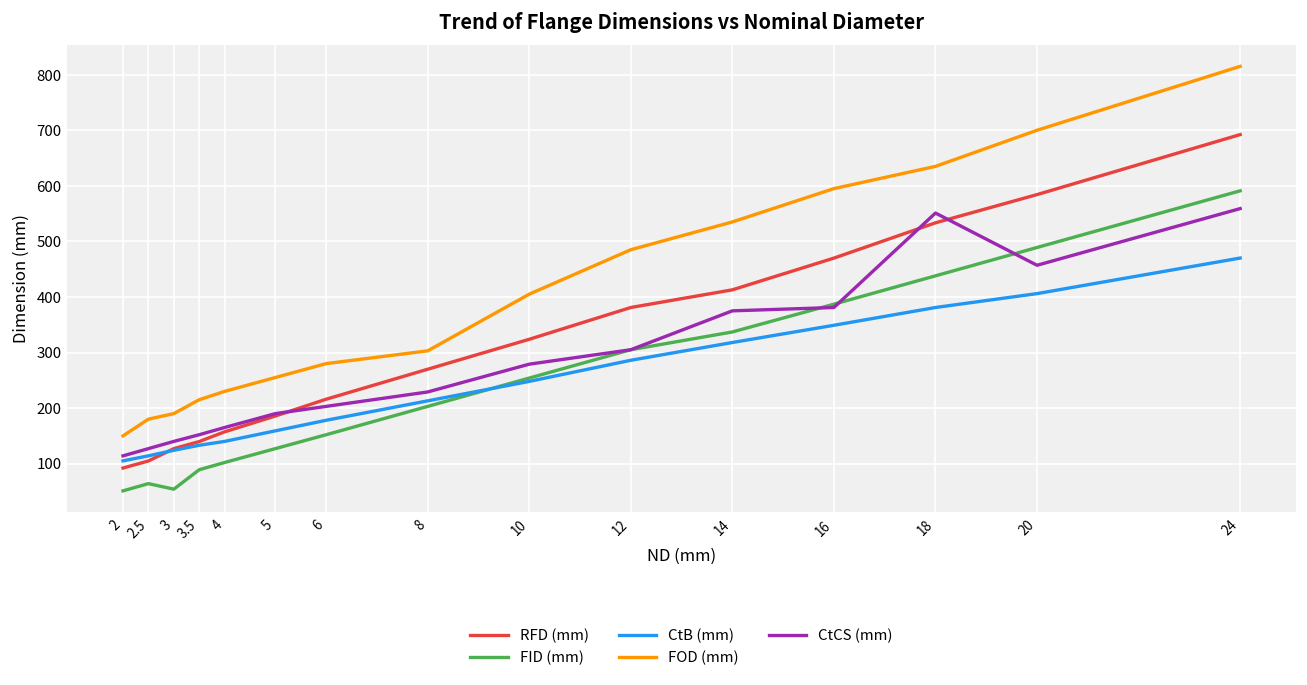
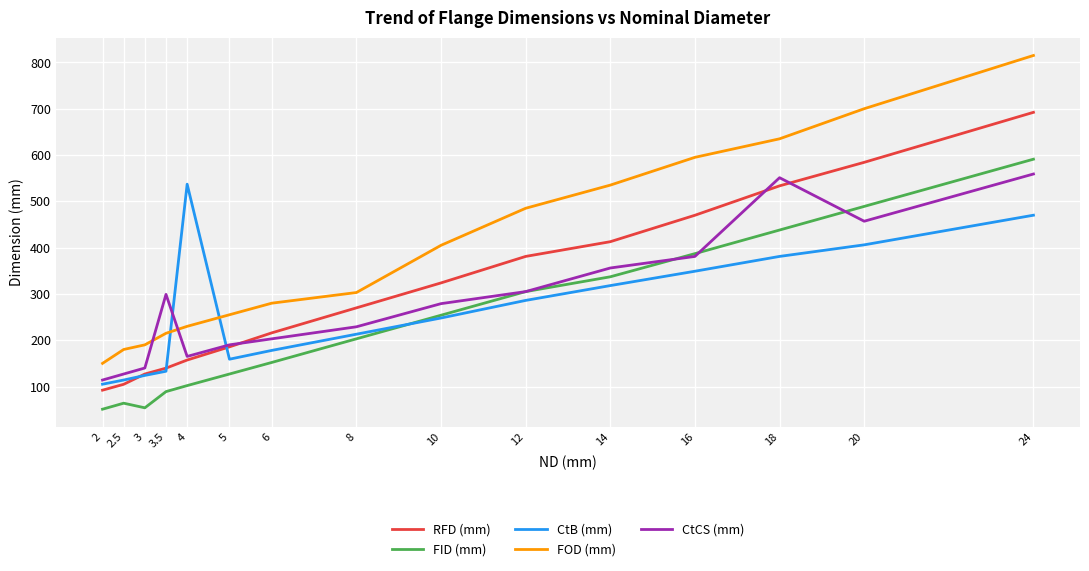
  {
    "RFD (mm)": {
      "2": 90,
      "2.5": 100,
      "3.5": 140,
      "4": 160,
      "6": 220,
      "8": 270,
      "10": 320,
      "12": 380,
      "14": 410,
      "16": 470,
      "18": 530,
      "20": 580,
      "24": 690
    },
    "FID (mm)": {
      "2": 50,
      "2.5": 60,
      "3": 50,
      "3.5": 90,
      "4": 100,
      "5": 130,
      "6": 150,
      "8": 200,
      "10": 250,
      "14": 340,
      "16": 390,
      "18": 440,
      "20": 490,
      "24": 590
    },
    "CtB (mm)": {
      "2": 110,
      "2.5": 110,
      "3.5": 130,
-     "4": 140,
+     "4": 540,
      "5": 160,
      "6": 180,
      "8": 210,
      "10": 250,
      "12": 290,
      "14": 320,
      "16": 350,
      "18": 380,
      "20": 410,
      "24": 470
    },
    "FOD (mm)": {
      "2": 150,
      "2.5": 180,
      "3": 190,
      "3.5": 220,
      "4": 230,
      "5": 260,
      "6": 280,
      "8": 300,
      "10": 410,
      "12": 490,
      "14": 540,
      "16": 600,
      "18": 640,
      "20": 700,
      "24": 820
    },
    "CtCS (mm)": {
      "2": 110,
      "2.5": 130,
      "3": 140,
-     "3.5": 150,
+     "3.5": 300,
      "4": 170,
      "6": 200,
      "8": 230,
      "10": 280,
-     "14": 380,
+     "14": 360,
      "16": 380,
      "18": 550,
      "20": 460,
      "24": 560
    }
  }
